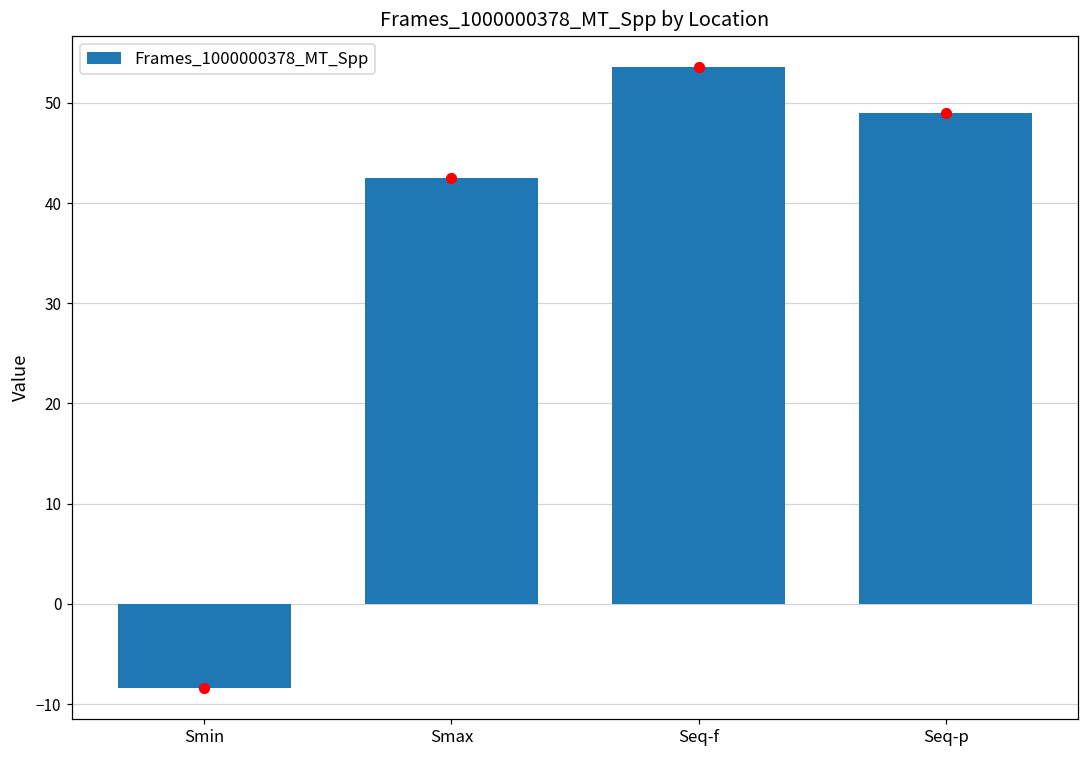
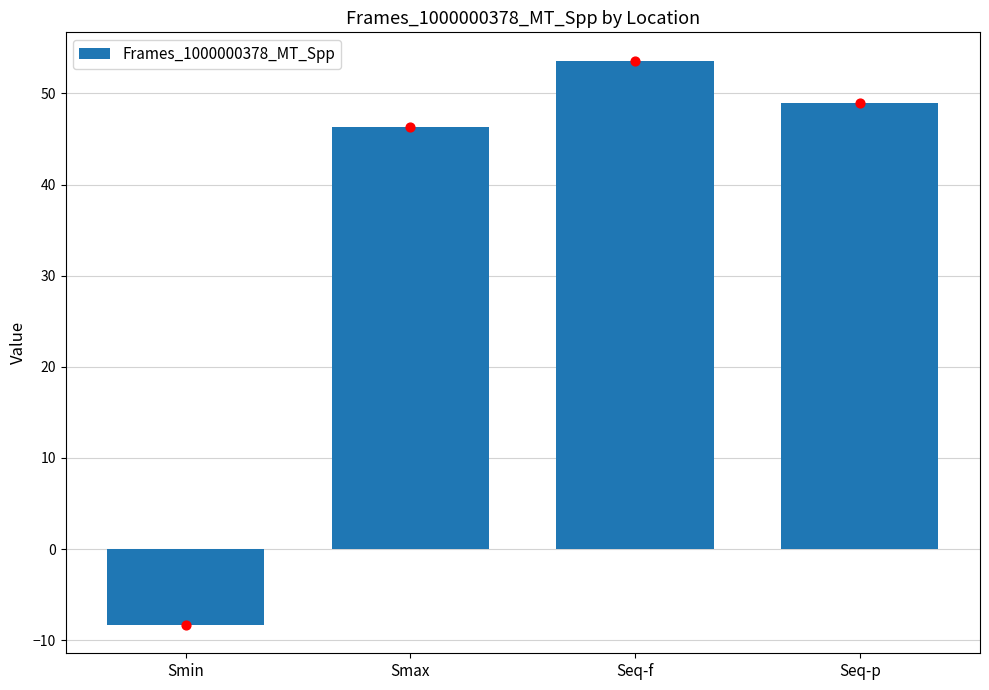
  {
    "Smin": -8,
-   "Smax": 42,
+   "Smax": 46,
    "Seq-f": 54,
    "Seq-p": 49
  }
